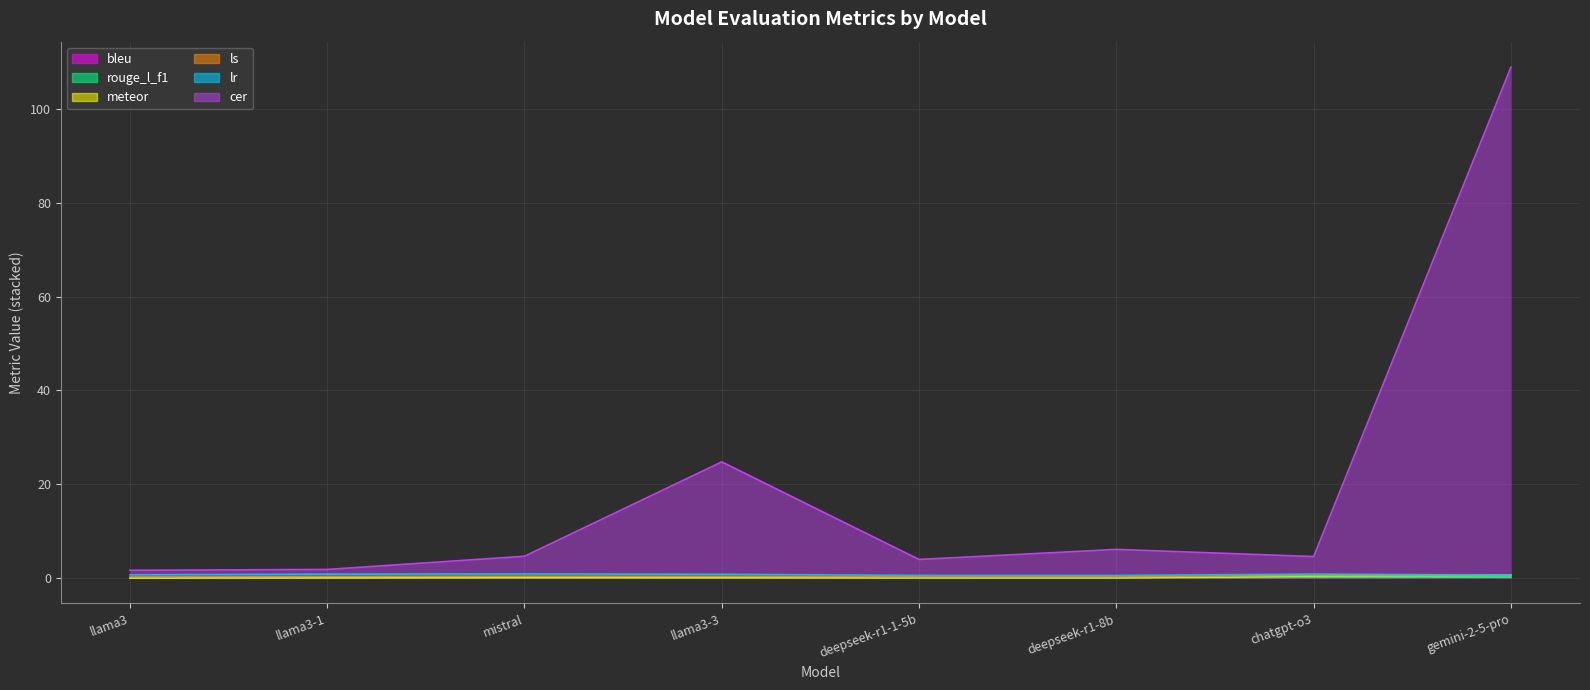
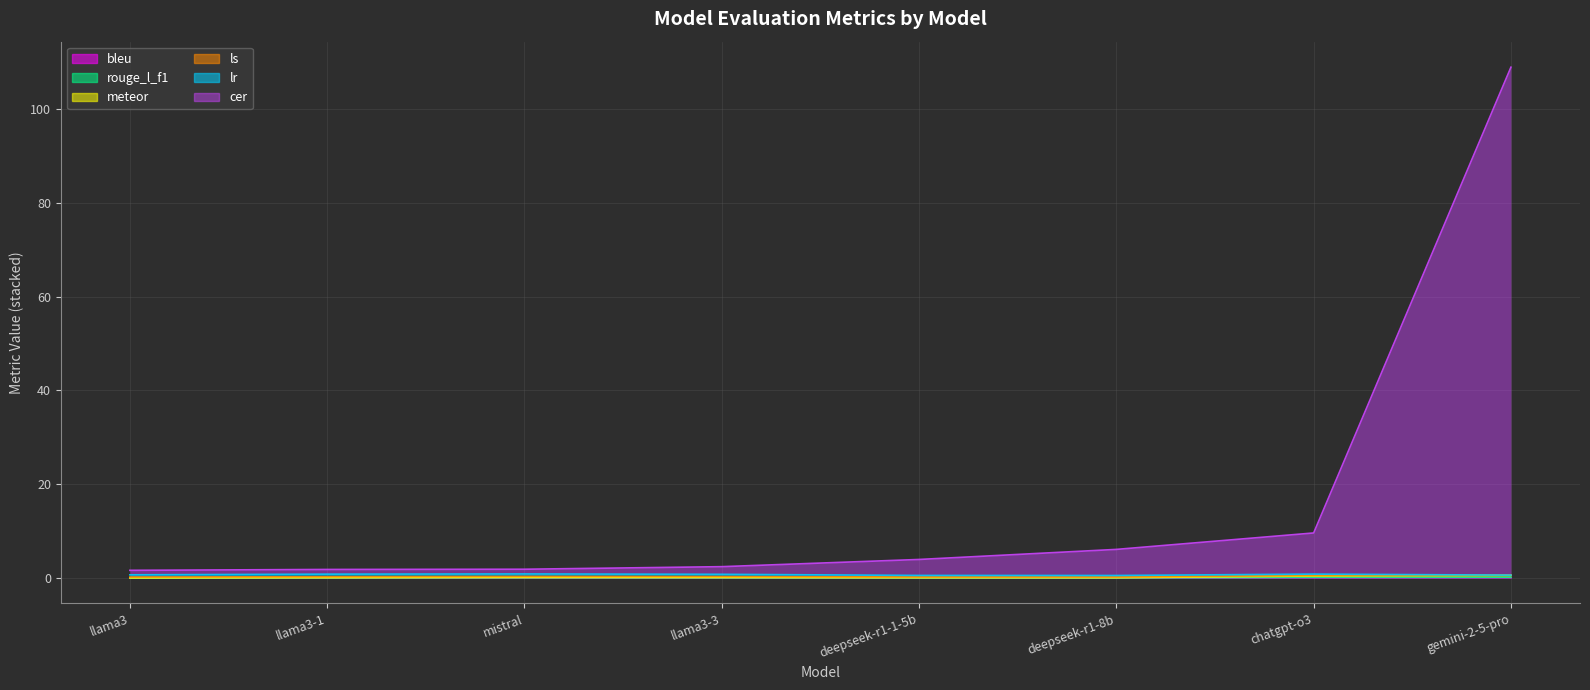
  {
    "lr": {
      "llama3-1": 1,
      "mistral": 1
    },
    "cer": {
      "llama3": 1,
      "llama3-1": 1,
-     "mistral": 4,
-     "llama3-3": 24,
+     "mistral": 1,
+     "llama3-3": 2,
      "deepseek-r1-1-5b": 3,
      "deepseek-r1-8b": 6,
-     "chatgpt-o3": 4,
+     "chatgpt-o3": 9,
      "gemini-2-5-pro": 108
    }
  }
